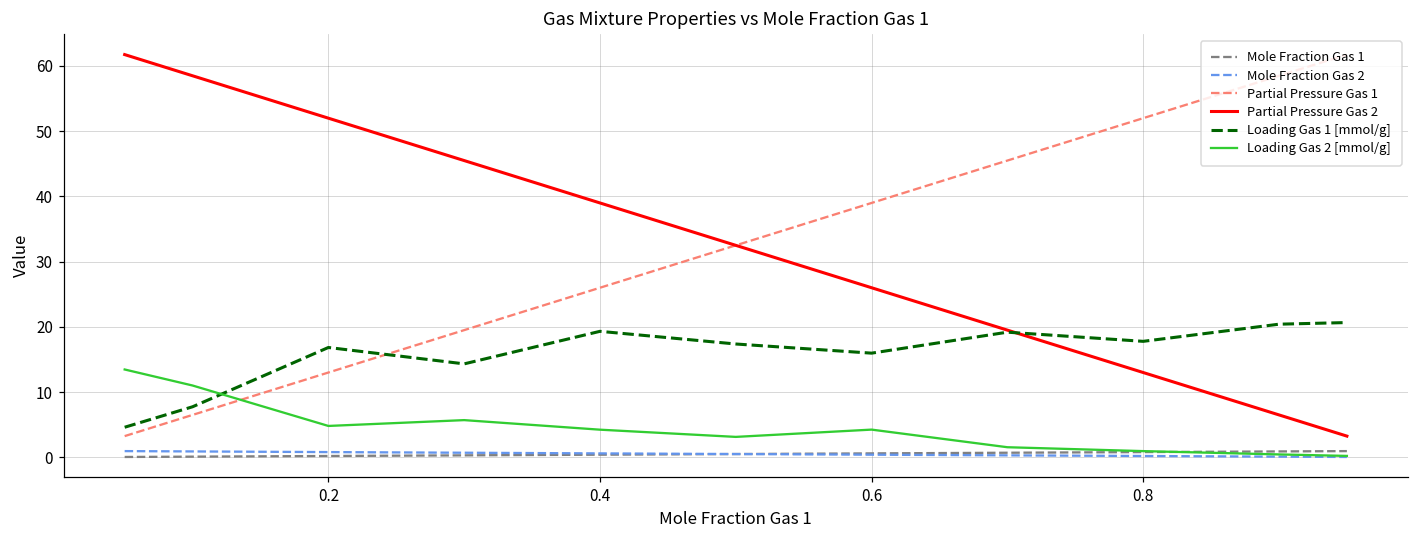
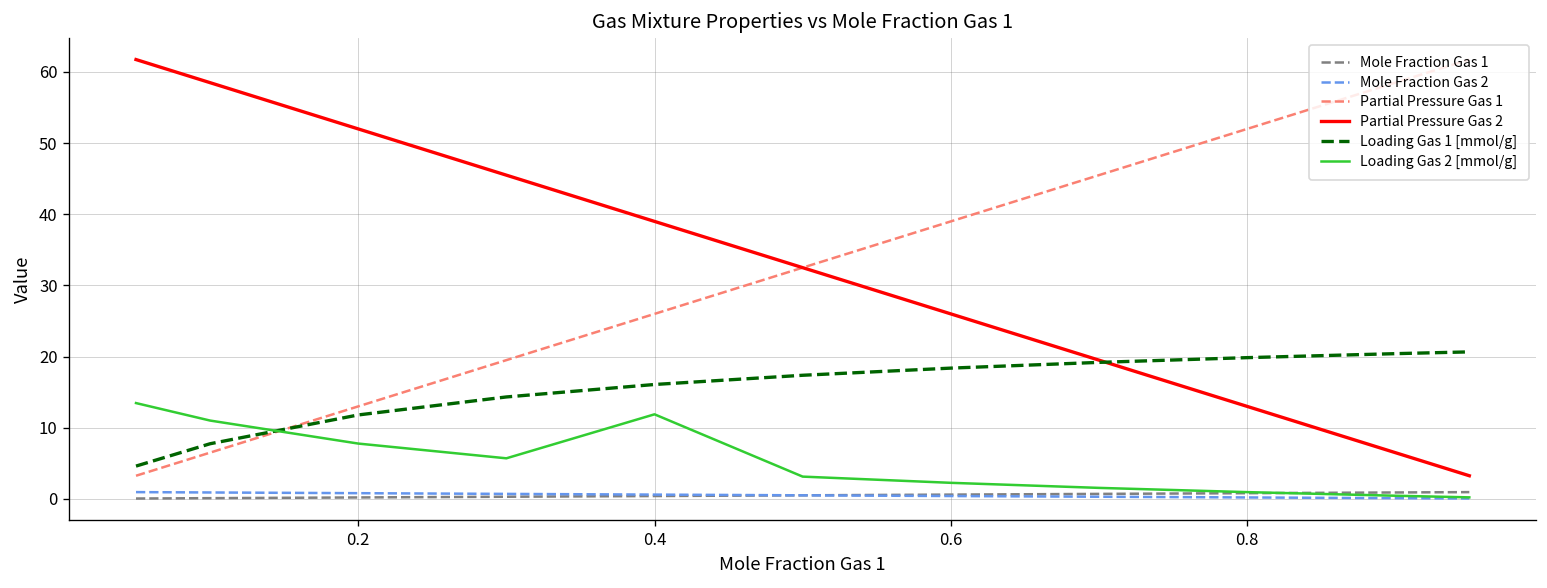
  {
    "Mole Fraction Gas 1": {
      "0.2": 0
    },
    "Mole Fraction Gas 2": {
      "0.2": 1,
      "0.8": 0
    },
    "Partial Pressure Gas 1": {
      "0.2": 13,
      "0.4": 26,
      "0.6": 39,
      "0.8": 52
    },
    "Partial Pressure Gas 2": {
      "0.2": 52,
      "0.4": 39,
      "0.6": 26,
      "0.8": 13
    },
    "Loading Gas 1 [mmol/g]": {
-     "0.2": 17,
-     "0.4": 19,
-     "0.6": 16,
-     "0.8": 18
+     "0.2": 12,
+     "0.4": 16,
+     "0.6": 18,
+     "0.8": 20
    },
    "Loading Gas 2 [mmol/g]": {
-     "0.2": 5,
-     "0.4": 4,
-     "0.6": 4
+     "0.2": 8,
+     "0.4": 12,
+     "0.6": 2
    }
  }
